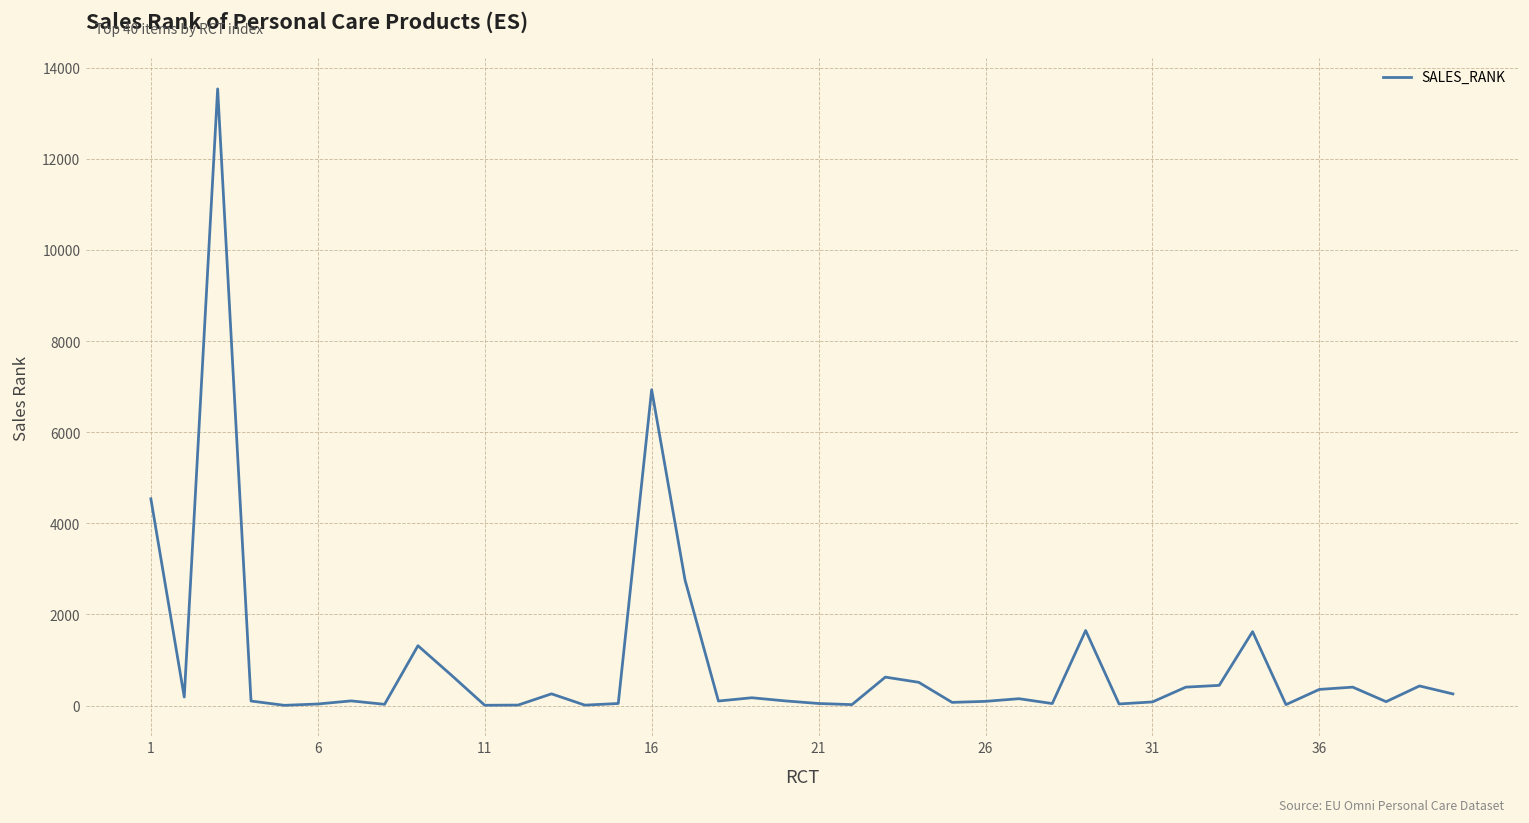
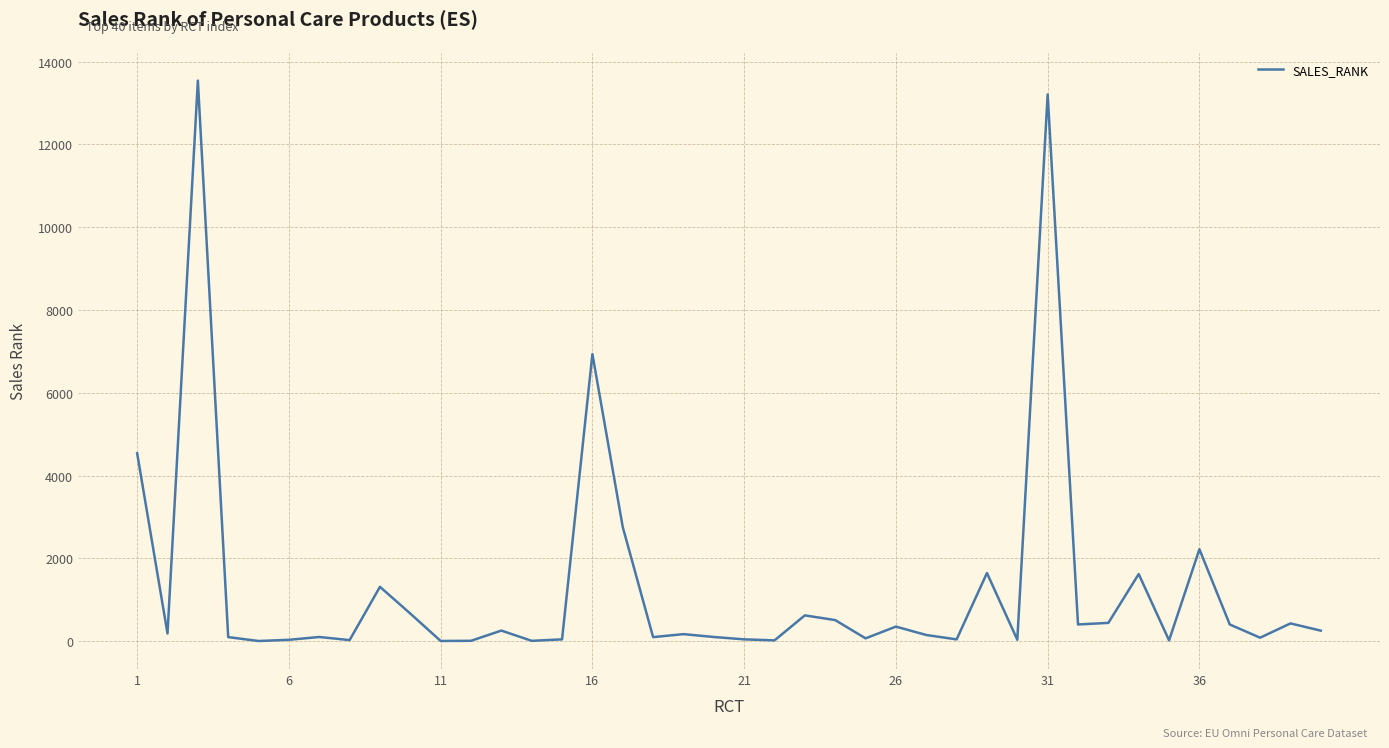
  {
    "1": 4500,
    "6": 0,
    "11": 0,
    "16": 6900,
    "21": 0,
-   "26": 100,
-   "31": 100,
-   "36": 400
+   "26": 400,
+   "31": 13200,
+   "36": 2200
  }
